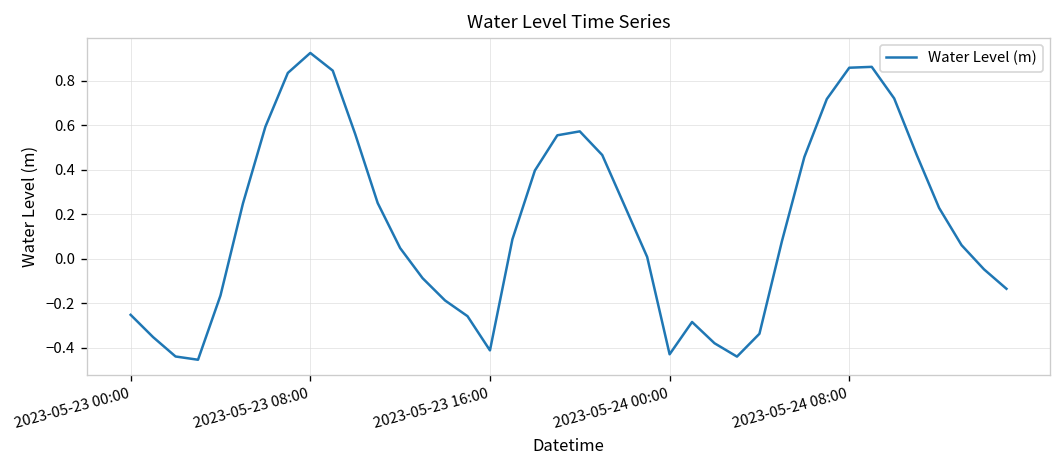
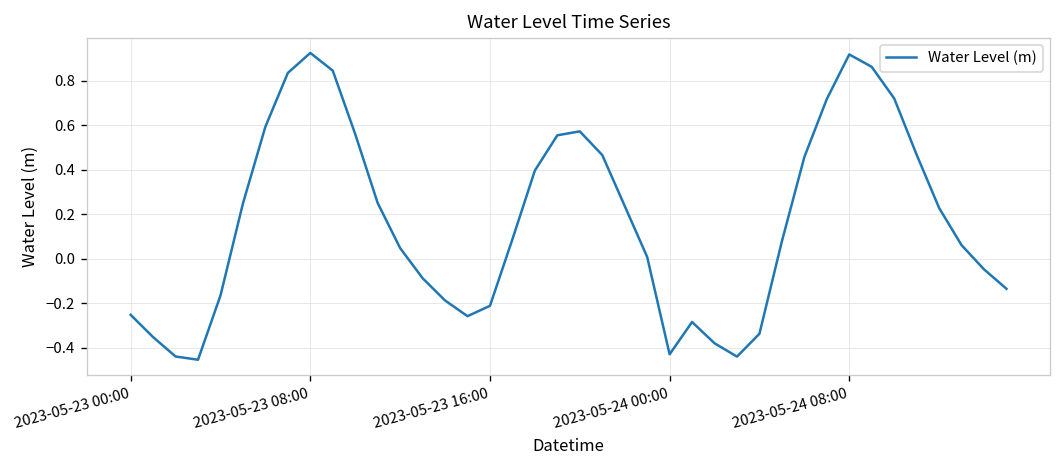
  {
    "2023-05-23 00:00": -0.25,
    "2023-05-23 08:00": 0.92,
-   "2023-05-23 16:00": -0.41,
+   "2023-05-23 16:00": -0.21,
    "2023-05-24 00:00": -0.43,
-   "2023-05-24 08:00": 0.86
+   "2023-05-24 08:00": 0.92
  }
